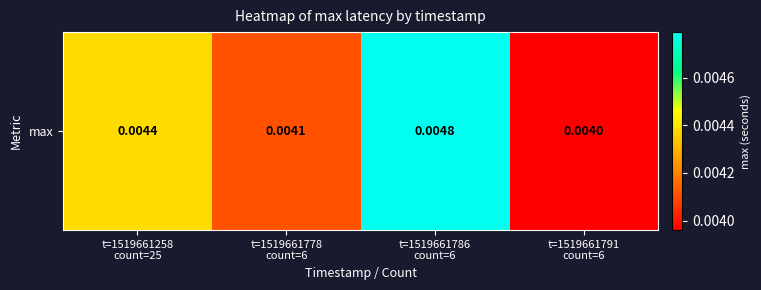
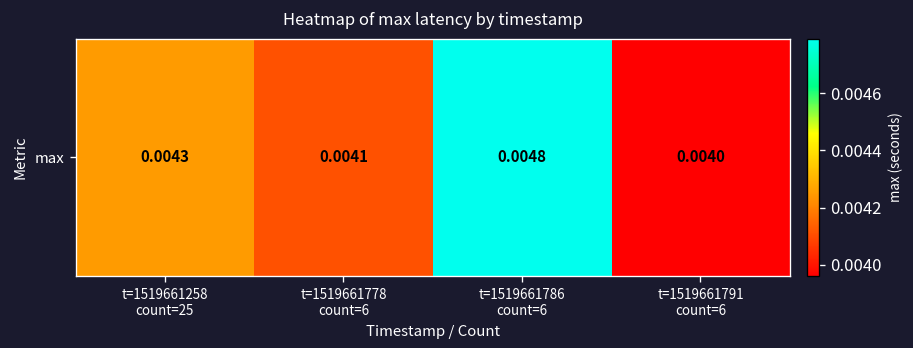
  {
    "max": {
-     "t=1519661258 count=25": 0.0044,
+     "t=1519661258 count=25": 0.0043,
      "t=1519661778 count=6": 0.0041,
      "t=1519661786 count=6": 0.0048,
      "t=1519661791 count=6": 0.0040
    }
  }
